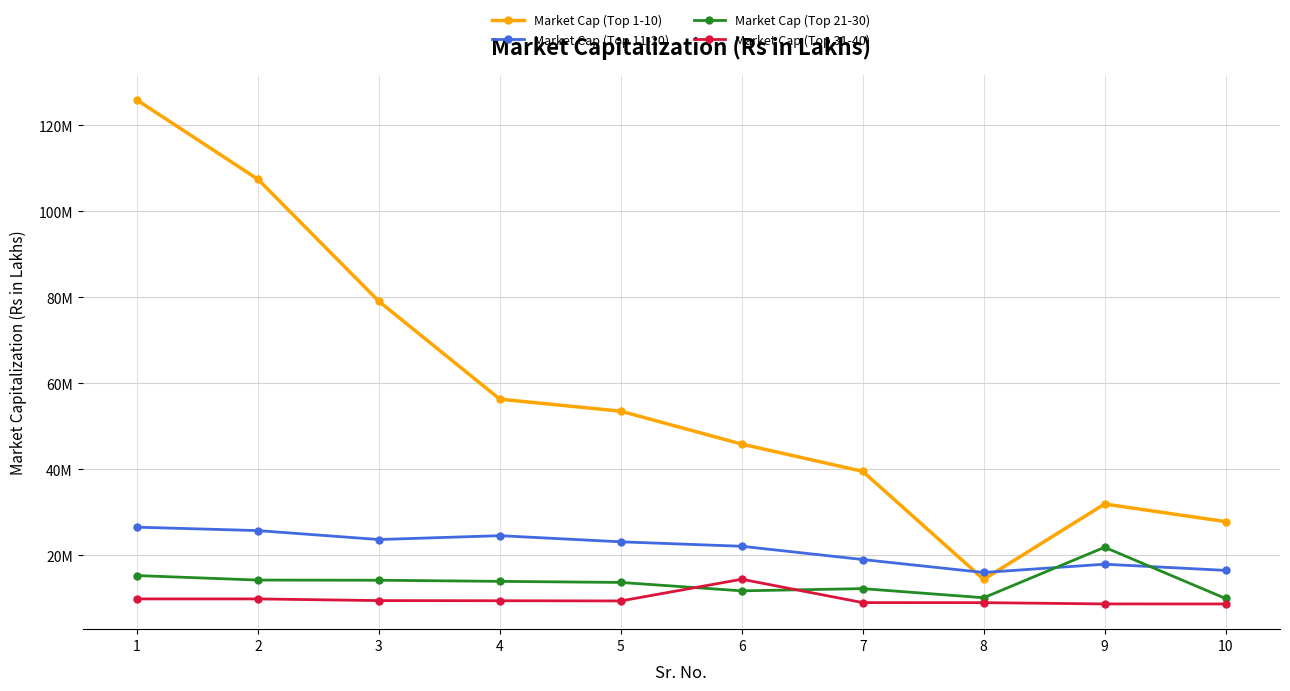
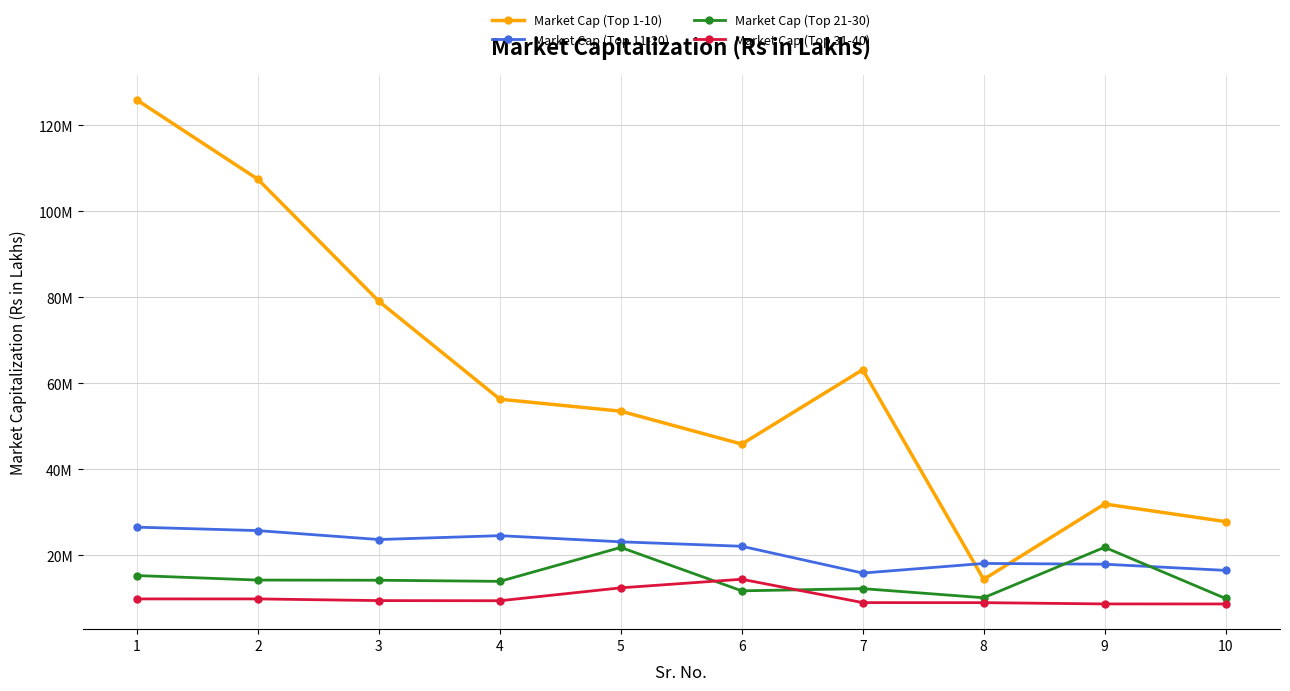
  {
    "Market Cap (Top 1-10)": {
      "1": 126000000,
      "2": 107000000,
      "3": 79000000,
      "4": 56000000,
      "5": 53000000,
      "6": 46000000,
-     "7": 39000000,
+     "7": 63000000,
      "8": 14000000,
      "9": 32000000,
      "10": 28000000
    },
    "Market Cap (Top 11-20)": {
      "1": 27000000,
      "2": 26000000,
      "3": 24000000,
      "4": 25000000,
      "5": 23000000,
      "6": 22000000,
-     "7": 19000000,
-     "8": 16000000,
+     "7": 16000000,
+     "8": 18000000,
      "9": 18000000,
      "10": 16000000
    },
    "Market Cap (Top 21-30)": {
      "1": 15000000,
      "2": 14000000,
      "3": 14000000,
      "4": 14000000,
-     "5": 14000000,
+     "5": 22000000,
      "6": 12000000,
      "7": 12000000,
      "8": 10000000,
      "9": 22000000,
      "10": 10000000
    },
    "Market Cap (Top 31-40)": {
      "1": 10000000,
      "2": 10000000,
      "3": 9000000,
      "4": 9000000,
-     "5": 9000000,
+     "5": 12000000,
      "6": 14000000,
      "7": 9000000,
      "8": 9000000,
      "9": 9000000,
      "10": 9000000
    }
  }
